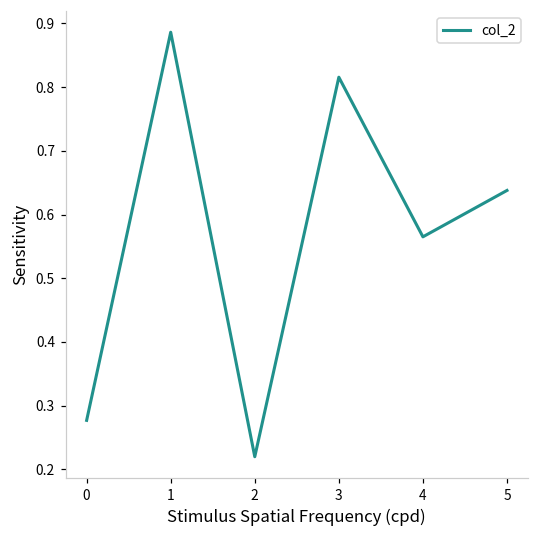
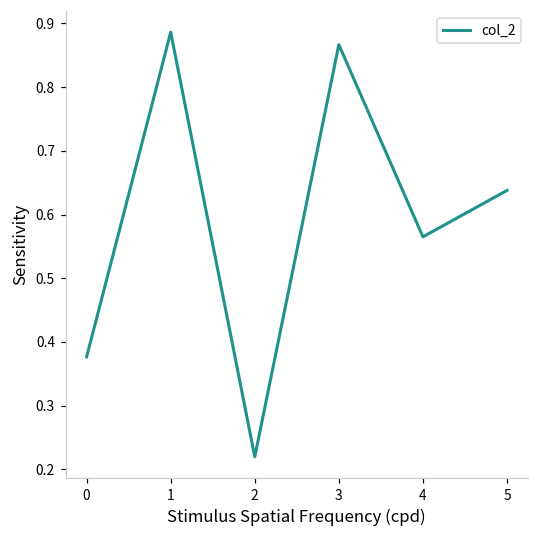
  {
-   "0": 0.28,
+   "0": 0.38,
    "1": 0.89,
    "2": 0.22,
-   "3": 0.82,
+   "3": 0.87,
    "4": 0.57,
    "5": 0.64
  }
